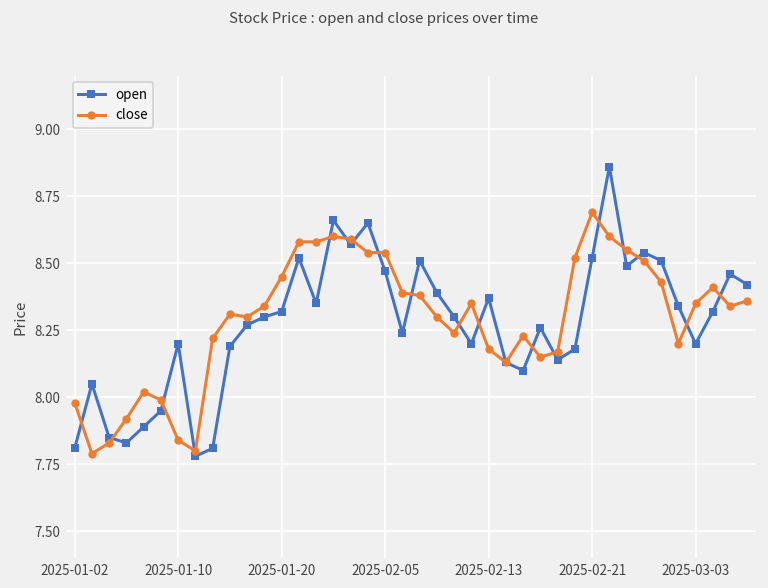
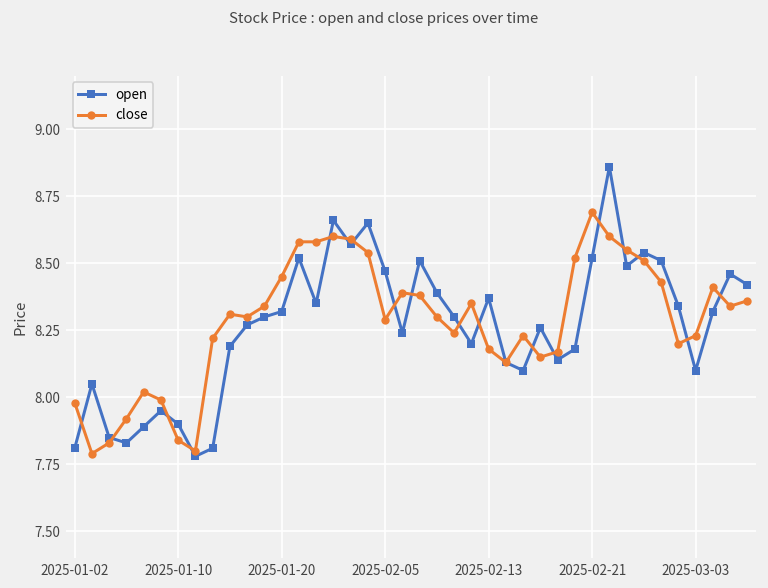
  {
    "open": {
      "2025-01-02": 7.8,
-     "2025-01-10": 8.2,
+     "2025-01-10": 7.9,
      "2025-01-20": 8.32,
      "2025-02-05": 8.47,
      "2025-02-13": 8.37,
      "2025-02-21": 8.52,
-     "2025-03-03": 8.2
+     "2025-03-03": 8.1
    },
    "close": {
      "2025-01-02": 7.98,
      "2025-01-10": 7.84,
      "2025-01-20": 8.45,
-     "2025-02-05": 8.54,
+     "2025-02-05": 8.29,
      "2025-02-13": 8.18,
      "2025-02-21": 8.69,
-     "2025-03-03": 8.35
+     "2025-03-03": 8.23
    }
  }
